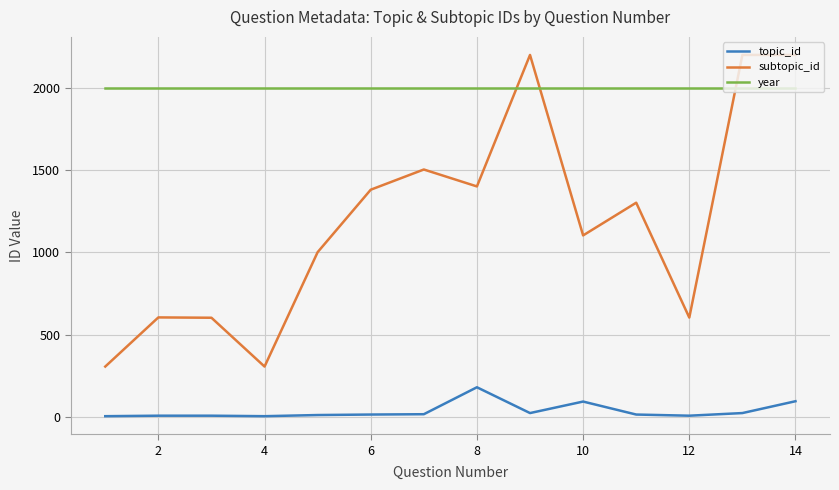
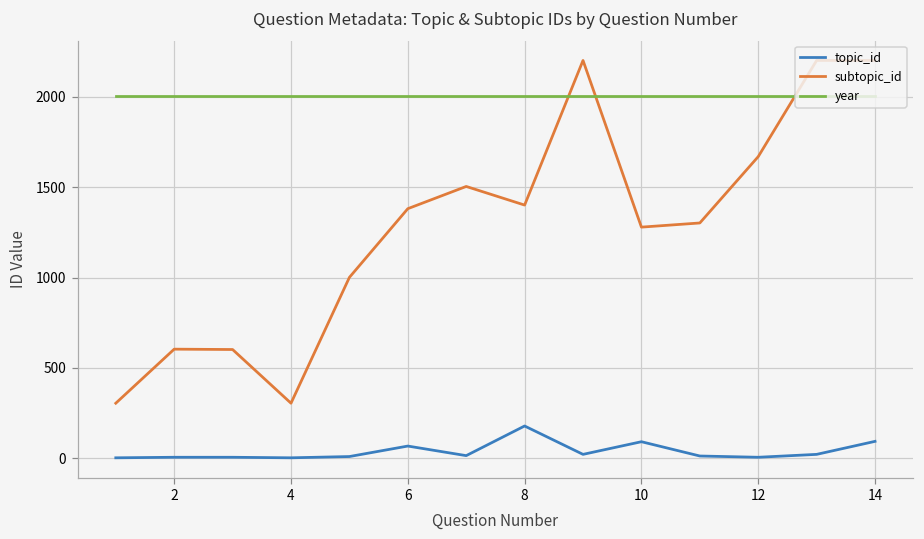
  {
    "topic_id": {
      "2": 10,
      "4": 0,
-     "6": 10,
+     "6": 70,
      "8": 180,
      "10": 90,
      "12": 10,
      "14": 90
    },
    "subtopic_id": {
      "2": 600,
      "4": 310,
      "6": 1380,
      "8": 1400,
-     "10": 1100,
-     "12": 600
+     "10": 1280,
+     "12": 1670
    },
    "year": {
      "2": 2000,
      "4": 2000,
      "6": 2000,
      "8": 2000,
      "10": 2000,
      "12": 2000
    }
  }
